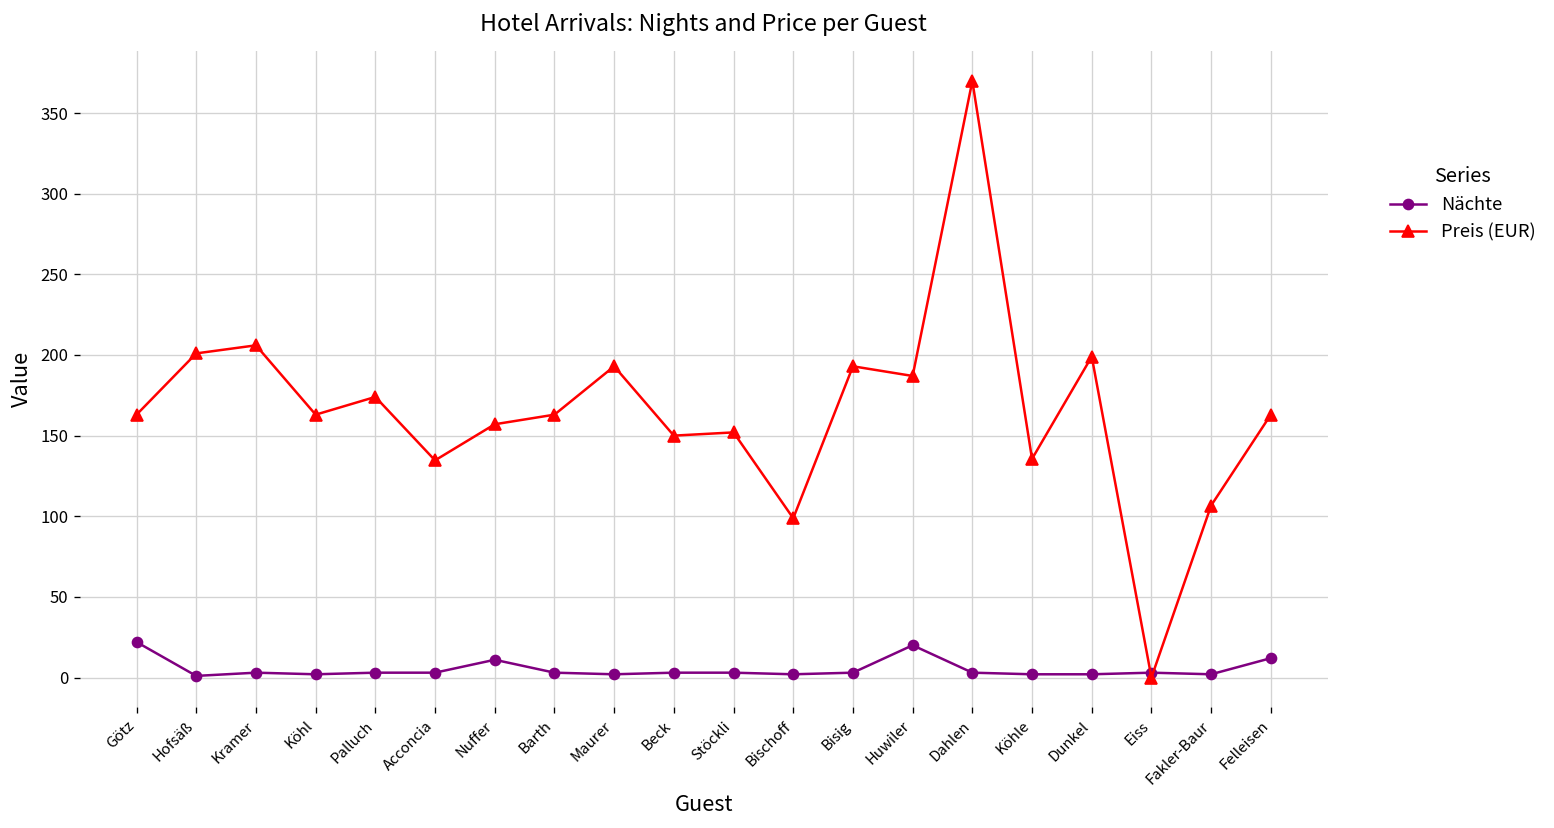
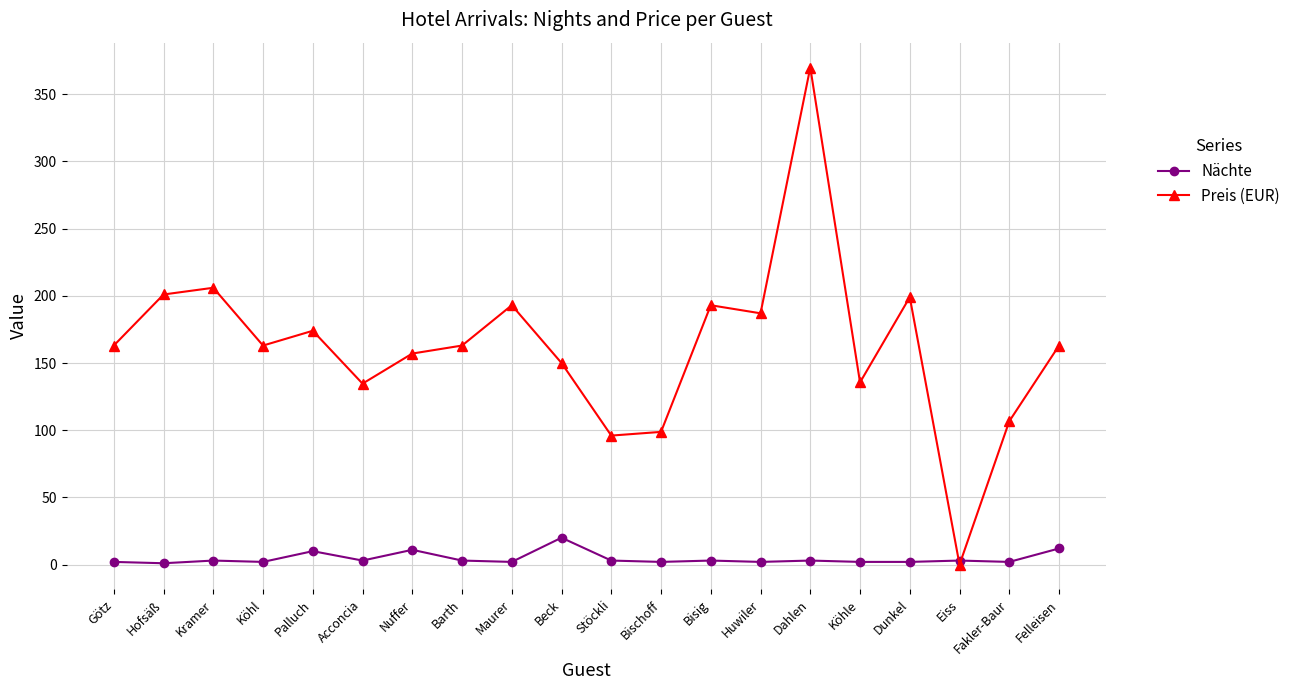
  {
    "Nächte": {
-     "Götz": 22,
+     "Götz": 2,
      "Hofsäß": 1,
      "Kramer": 3,
      "Köhl": 2,
-     "Palluch": 3,
+     "Palluch": 10,
      "Acconcia": 3,
      "Nuffer": 11,
      "Barth": 3,
      "Maurer": 2,
-     "Beck": 3,
+     "Beck": 20,
      "Stöckli": 3,
      "Bischoff": 2,
      "Bisig": 3,
-     "Huwiler": 20,
+     "Huwiler": 2,
      "Dahlen": 3,
      "Köhle": 2,
      "Dunkel": 2,
      "Eiss": 3,
      "Fakler-Baur": 2,
      "Felleisen": 12
    },
    "Preis (EUR)": {
      "Götz": 163,
      "Hofsäß": 201,
      "Kramer": 206,
      "Köhl": 163,
      "Palluch": 174,
      "Acconcia": 135,
      "Nuffer": 157,
      "Barth": 163,
      "Maurer": 193,
      "Beck": 150,
-     "Stöckli": 152,
+     "Stöckli": 96,
      "Bischoff": 99,
      "Bisig": 193,
      "Huwiler": 187,
      "Dahlen": 370,
      "Köhle": 136,
      "Dunkel": 199,
      "Eiss": 0,
      "Fakler-Baur": 107,
      "Felleisen": 163
    }
  }
